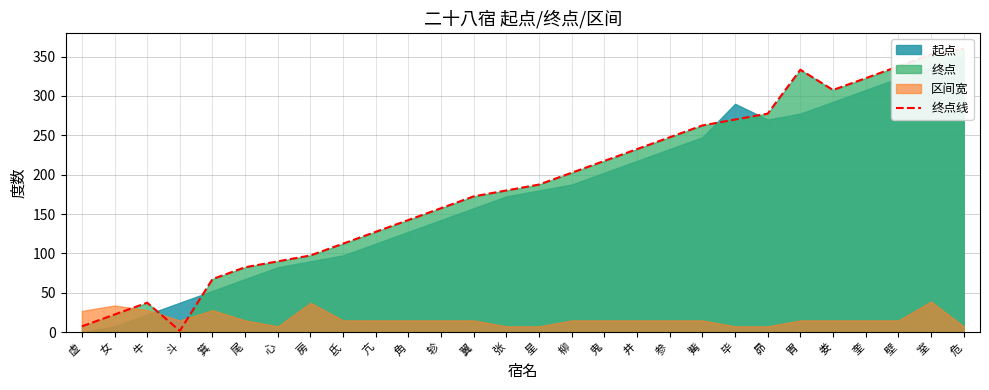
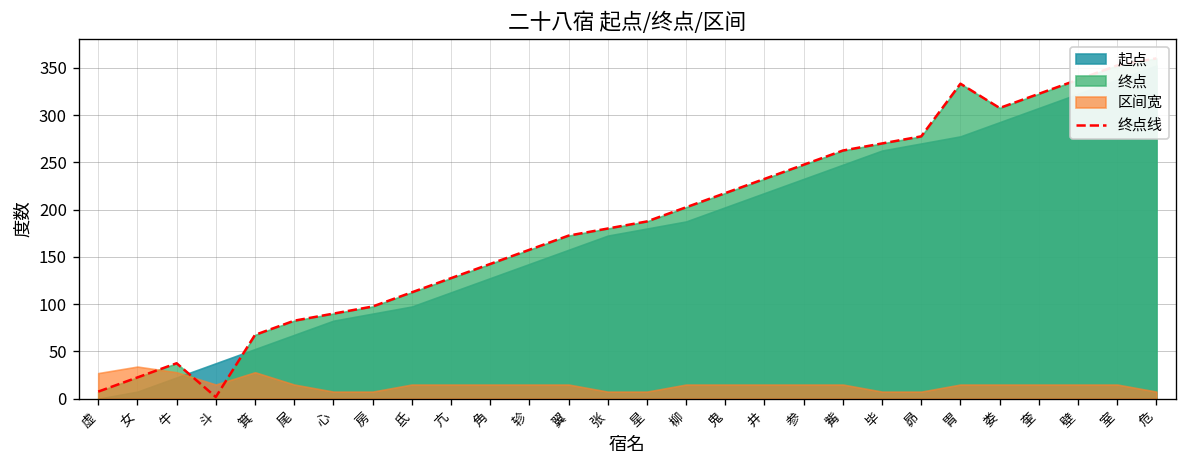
  {
    "终点": {
      "虚": 10,
      "女": 20,
      "牛": 40,
      "斗": 0,
      "箕": 70,
      "尾": 80,
      "心": 90,
      "房": 100,
      "氐": 110,
      "亢": 130,
      "角": 140,
      "轸": 160,
      "翼": 170,
      "张": 180,
      "星": 190,
      "柳": 200,
      "鬼": 220,
      "井": 230,
      "参": 250,
      "觜": 260,
      "毕": 270,
      "昴": 280,
      "胃": 330,
      "娄": 310,
      "奎": 320
    },
    "起点": {
      "虚": 0,
      "女": 10,
      "牛": 20,
      "斗": 40,
      "箕": 50,
      "尾": 70,
      "心": 80,
      "房": 90,
      "氐": 100,
      "亢": 110,
      "角": 130,
      "轸": 140,
      "翼": 160,
      "张": 170,
      "星": 180,
      "柳": 190,
      "鬼": 200,
      "井": 220,
      "参": 230,
      "觜": 250,
-     "毕": 290,
+     "毕": 260,
      "昴": 270,
      "胃": 280,
      "娄": 290,
      "奎": 310
    },
    "区间宽": {
      "虚": 30,
      "女": 30,
      "牛": 30,
      "斗": 20,
      "箕": 30,
      "尾": 20,
      "心": 10,
-     "房": 40,
+     "房": 10,
      "氐": 20,
      "亢": 20,
      "角": 20,
      "轸": 20,
      "翼": 20,
      "张": 10,
      "星": 10,
      "柳": 20,
      "鬼": 20,
      "井": 20,
      "参": 20,
      "觜": 20,
      "毕": 10,
      "昴": 10,
      "胃": 20,
      "娄": 20,
      "奎": 20,
      "壁": 20,
-     "室": 40,
+     "室": 20,
      "危": 10
    }
  }
